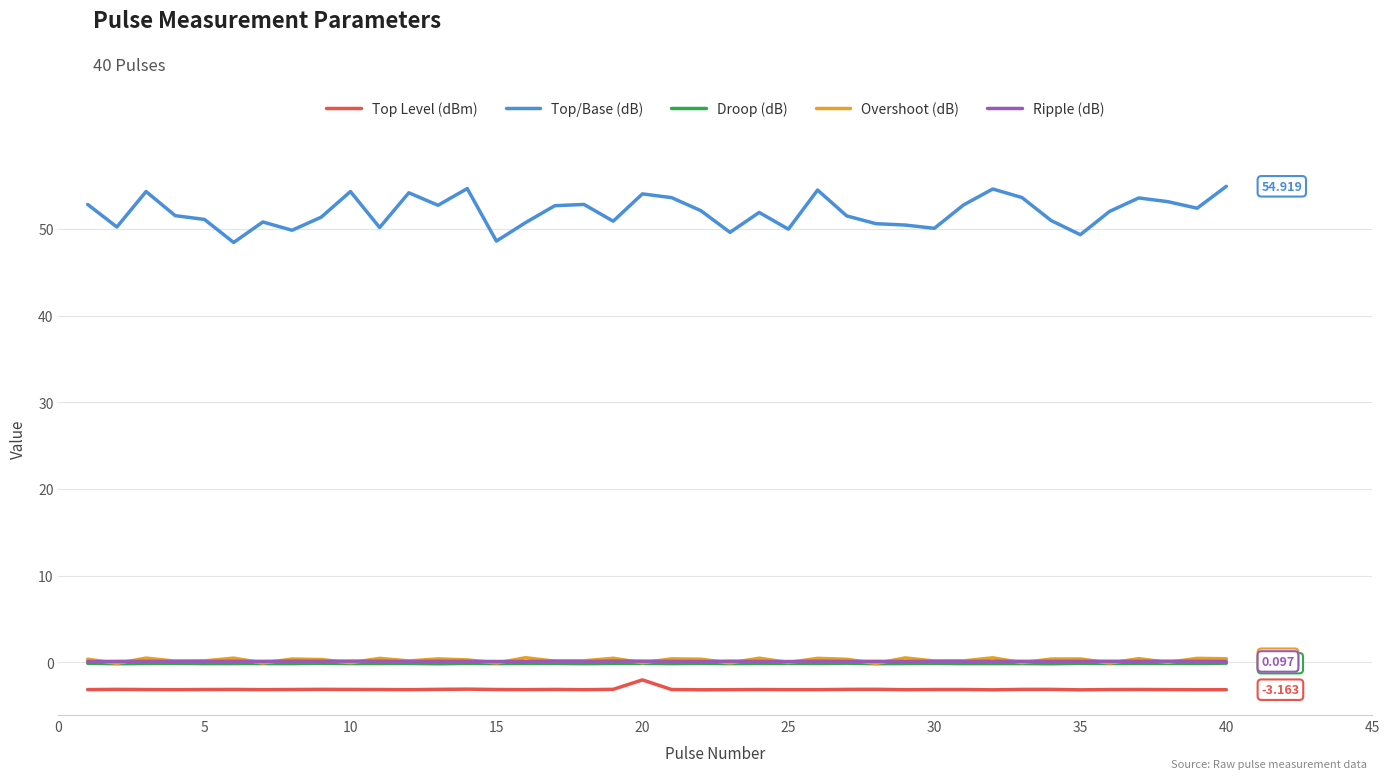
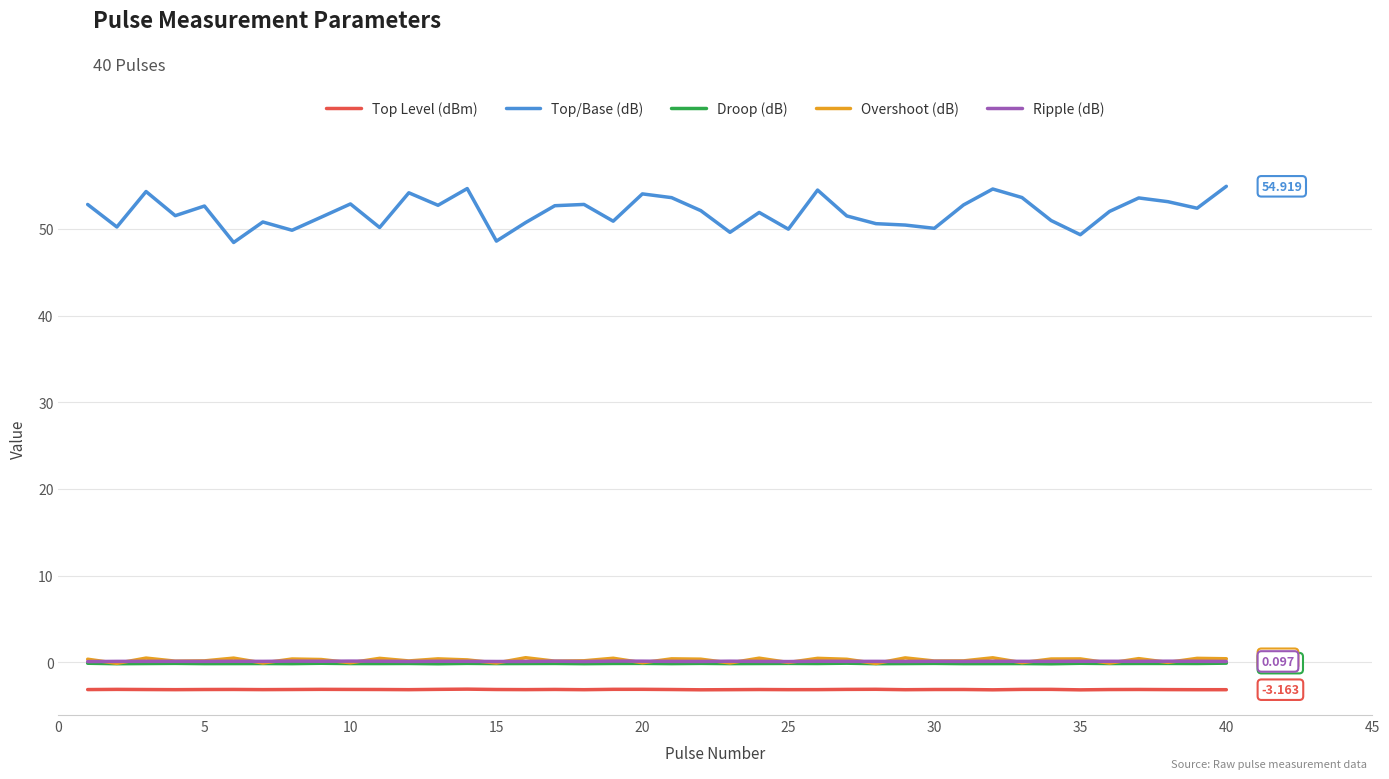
  {
    "Top Level (dBm)": {
      "5": -3,
      "10": -3,
      "15": -3,
-     "20": -2,
+     "20": -3,
      "25": -3,
      "30": -3,
      "35": -3,
      "40": -3
    },
    "Top/Base (dB)": {
-     "5": 51,
-     "10": 54,
+     "5": 53,
+     "10": 53,
      "15": 49,
      "20": 54,
      "25": 50,
      "30": 50,
      "35": 49,
      "40": 55
    },
    "Overshoot (dB)": {
      "40": 0
    }
  }
